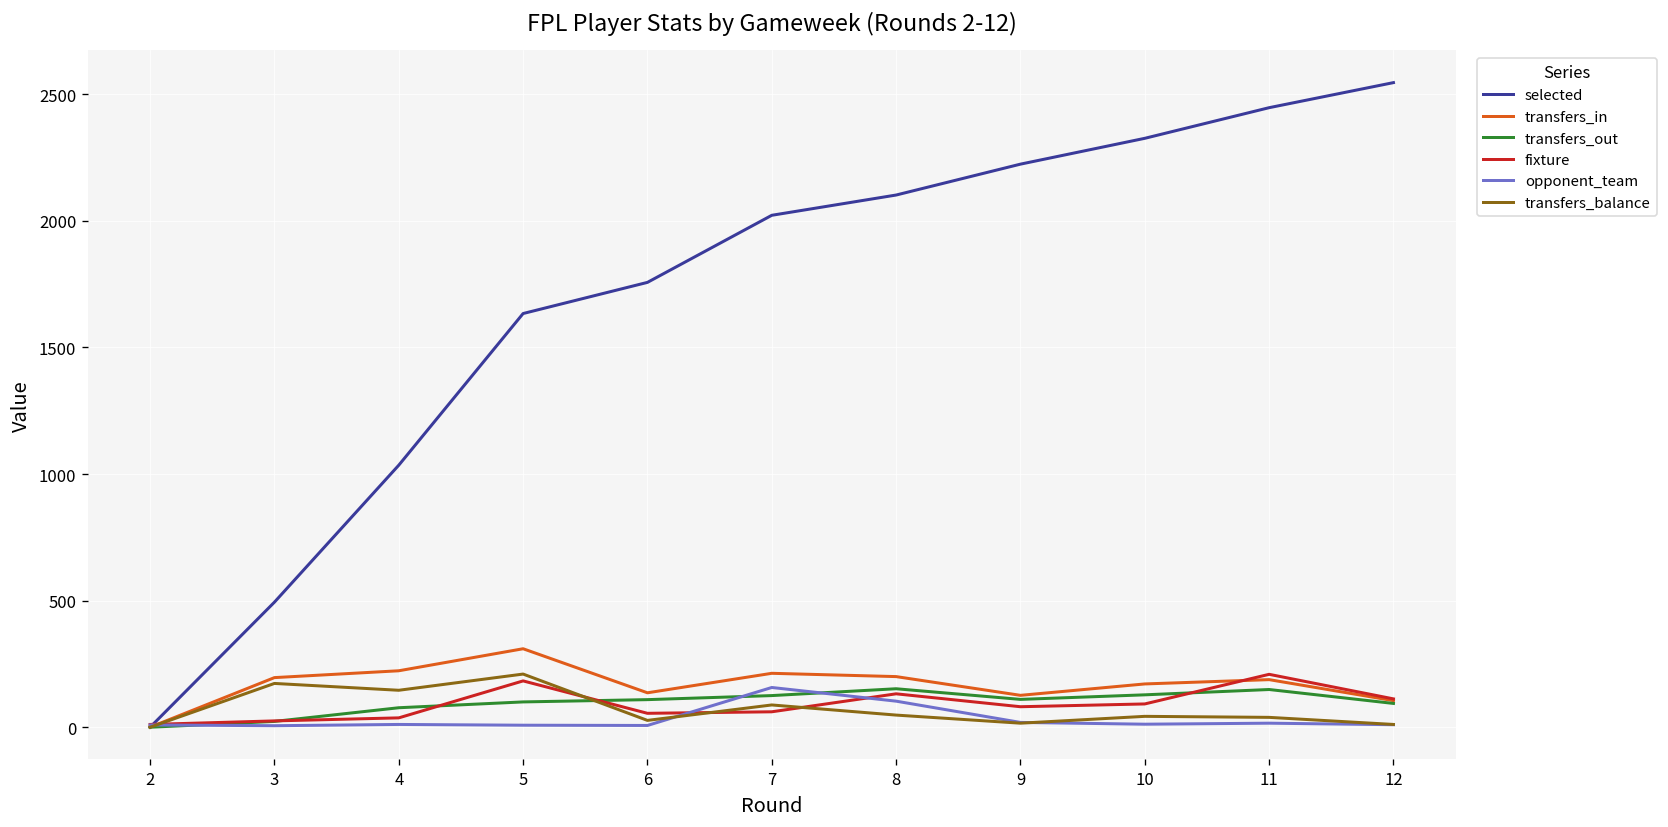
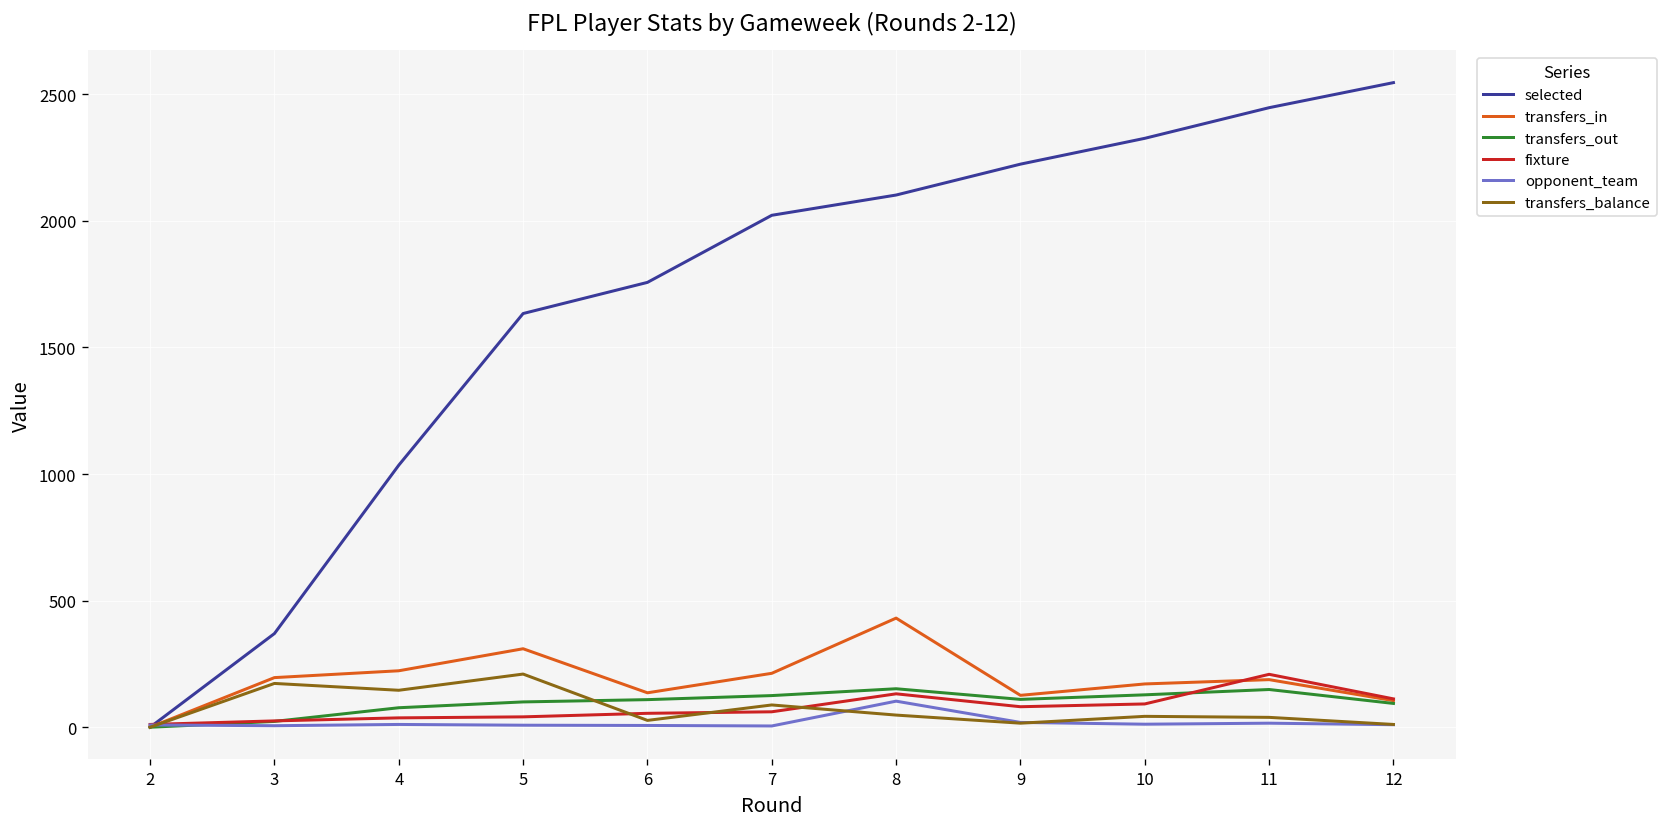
  {
    "selected": {
-     "3": 490,
+     "3": 370,
      "4": 1040,
      "5": 1630,
      "6": 1760,
      "7": 2020,
      "8": 2100,
      "9": 2220,
      "10": 2330,
      "11": 2450,
      "12": 2550
    },
    "transfers_in": {
      "3": 200,
      "4": 220,
      "5": 310,
      "6": 140,
      "7": 210,
-     "8": 200,
+     "8": 430,
      "9": 130,
      "10": 170,
      "11": 190
    },
    "transfers_out": {
      "4": 80,
      "5": 100,
      "6": 110,
      "7": 130,
      "8": 150,
      "9": 110,
      "10": 130,
      "11": 150
    },
    "fixture": {
      "4": 40,
-     "5": 180,
+     "5": 40,
      "6": 60,
      "7": 60,
      "8": 130,
      "9": 80,
      "10": 90,
      "11": 210
    },
    "opponent_team": {
      "3": 10,
      "4": 10,
      "5": 10,
      "6": 10,
-     "7": 160,
+     "7": 10,
      "8": 100,
      "10": 10,
      "11": 20
    },
    "transfers_balance": {
      "3": 170,
      "4": 150,
      "5": 210,
      "6": 30,
      "7": 90,
      "8": 50,
      "10": 40,
      "11": 40
    }
  }
